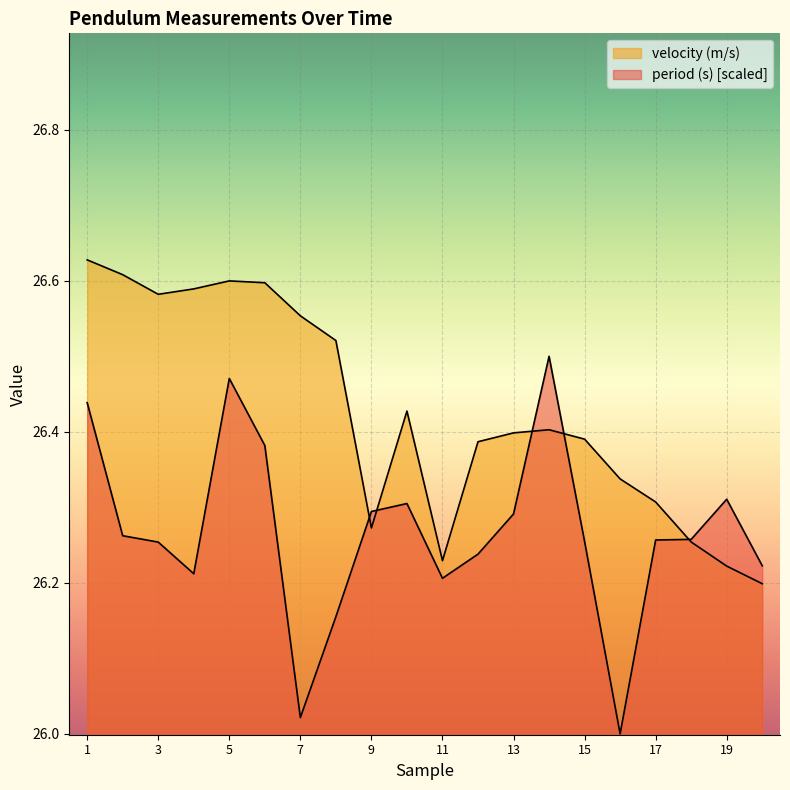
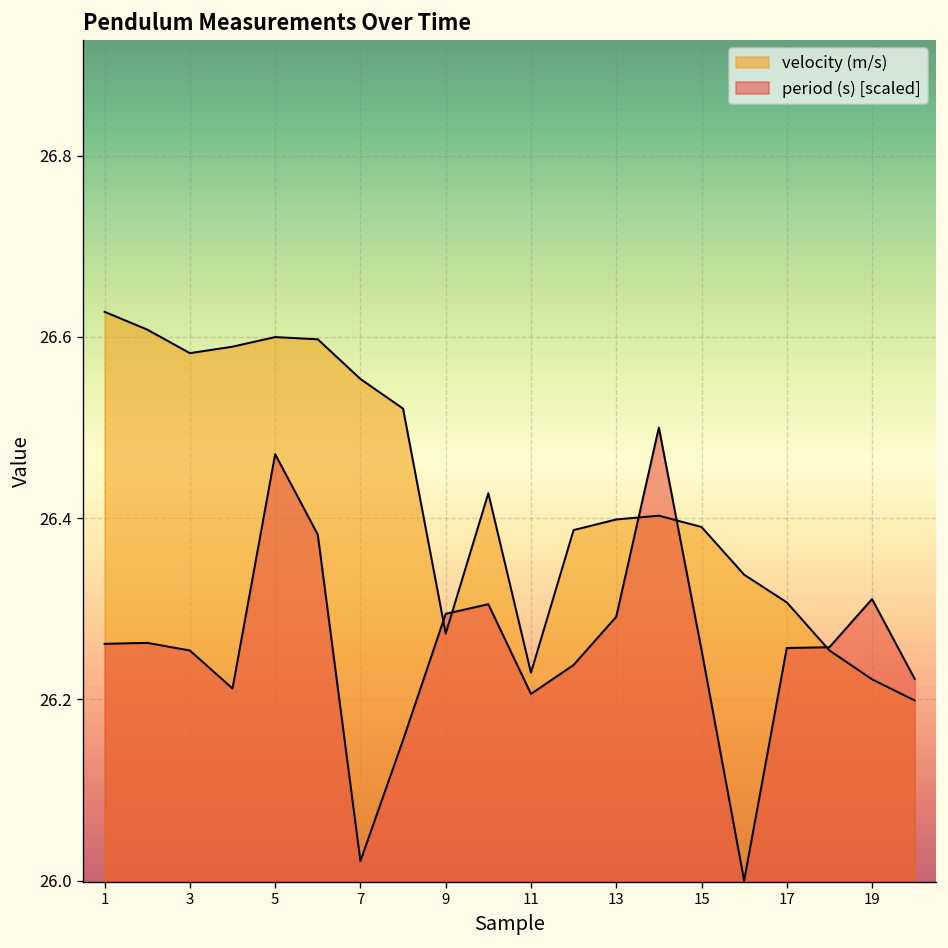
  {
    "velocity (m/s)": {
      "1": 26.63,
      "3": 26.58,
      "5": 26.60,
      "7": 26.55,
      "9": 26.27,
      "11": 26.23,
      "13": 26.40,
      "15": 26.39,
      "17": 26.31,
      "19": 26.22
    },
    "period (s) [scaled]": {
-     "1": 26.44,
+     "1": 26.26,
      "3": 26.25,
      "5": 26.47,
      "7": 26.02,
      "9": 26.29,
      "11": 26.21,
      "13": 26.29,
      "15": 26.25,
      "17": 26.26,
      "19": 26.31
    }
  }
